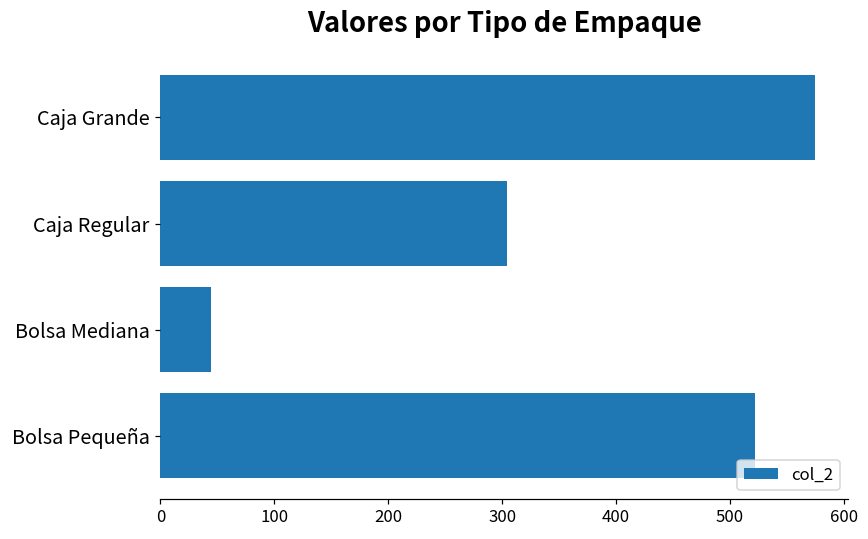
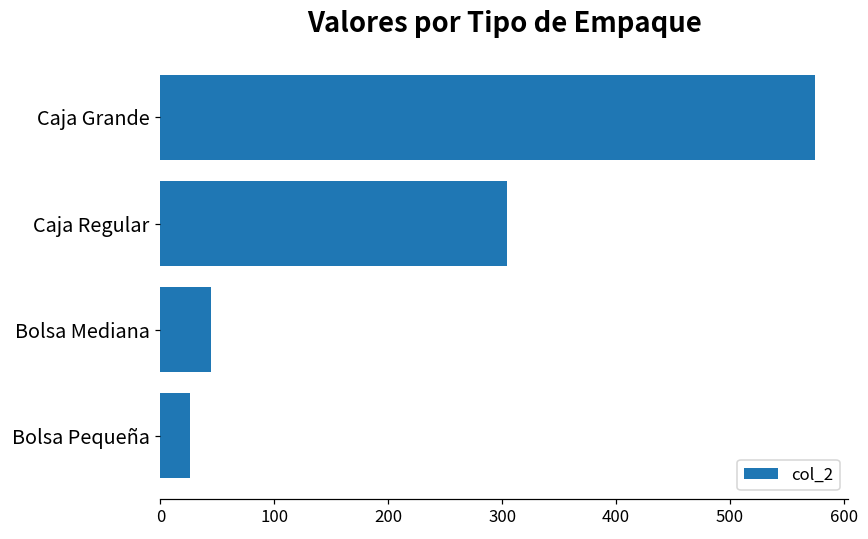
  {
    "Caja Grande": 575,
    "Caja Regular": 304,
    "Bolsa Mediana": 44,
-   "Bolsa Pequeña": 522
+   "Bolsa Pequeña": 26
  }
